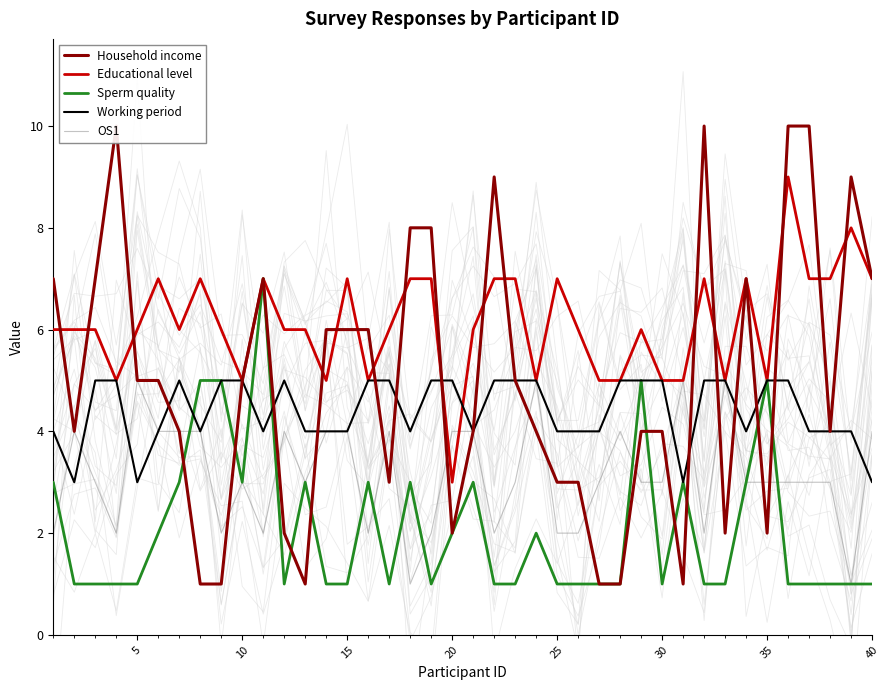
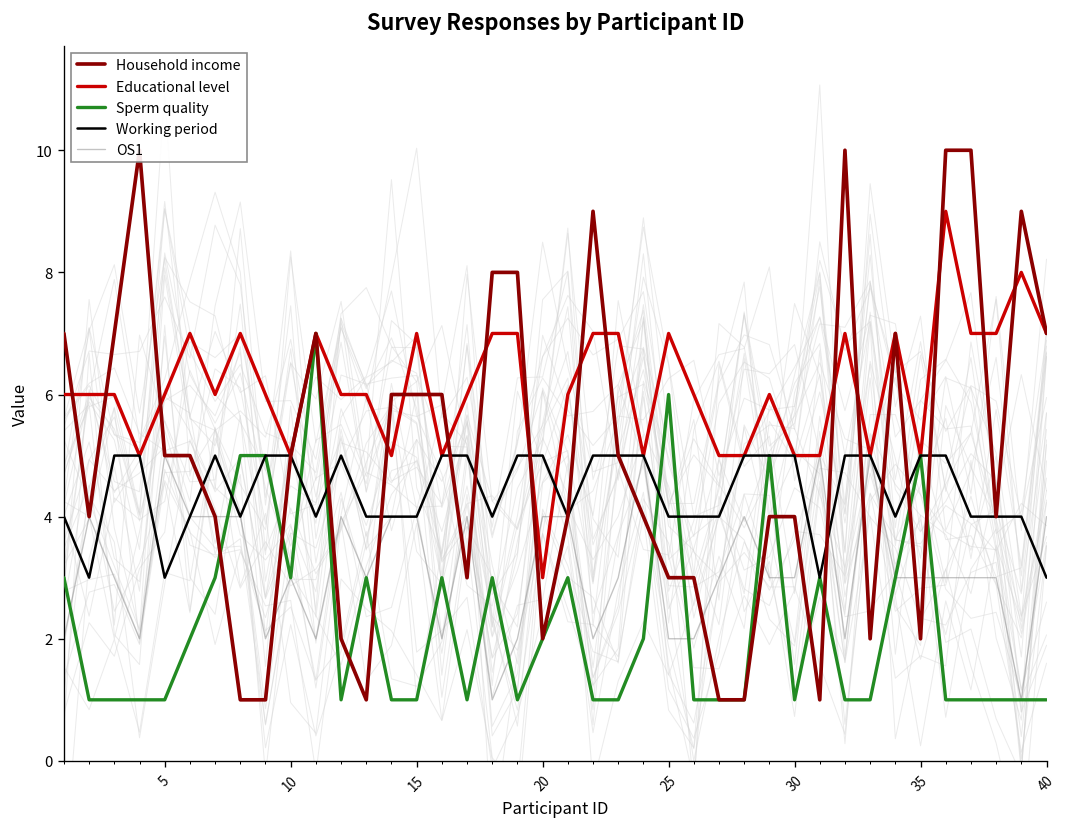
  {
    "Household income": {
      "25": 3,
      "30": 4,
      "35": 2
    },
    "Educational level": {
      "20": 3,
      "25": 7
    },
    "Sperm quality": {
      "5": 1,
-     "25": 1,
+     "25": 6,
      "30": 1,
      "40": 1
    },
    "Working period": {
      "5": 3,
      "25": 4,
      "40": 3
    },
    "OS1": {
      "20": 4,
      "25": 2,
      "30": 3,
      "40": 4
    }
  }
